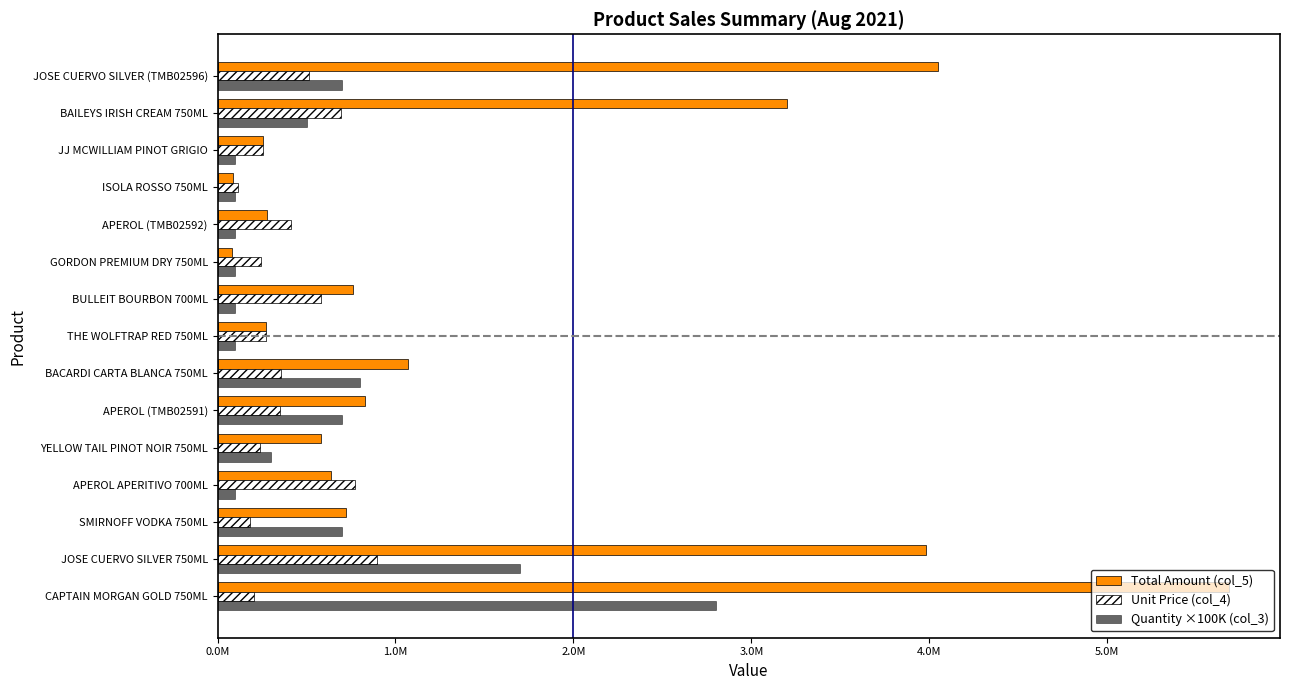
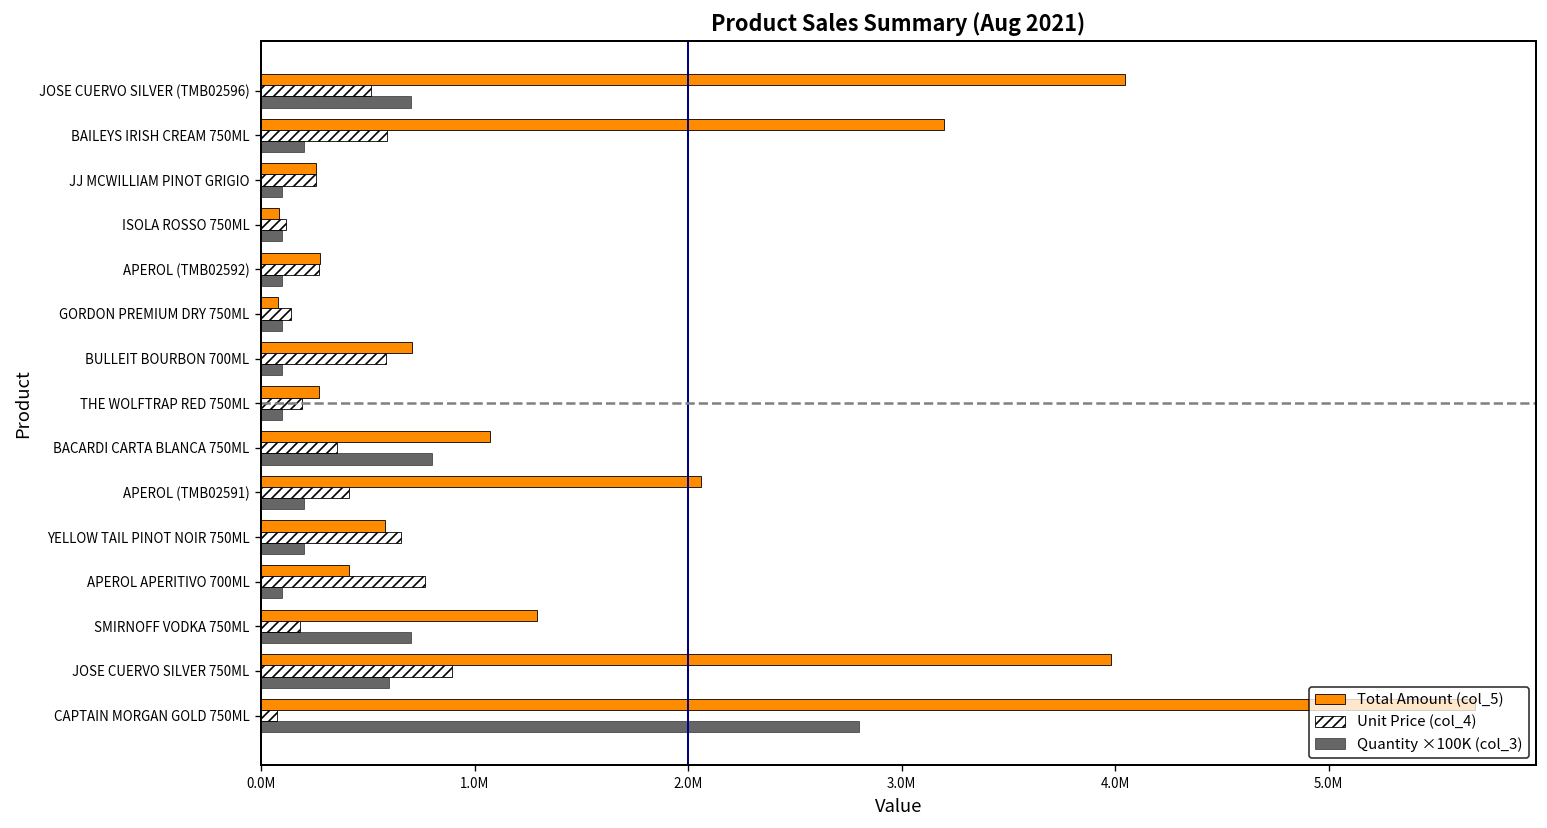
  {
    "Total Amount (col_5)": {
      "JOSE CUERVO SILVER (TMB02596)": 4050000,
      "BAILEYS IRISH CREAM 750ML": 3200000,
      "JJ MCWILLIAM PINOT GRIGIO": 260000,
      "ISOLA ROSSO 750ML": 80000,
      "APEROL (TMB02592)": 280000,
      "GORDON PREMIUM DRY 750ML": 80000,
-     "BULLEIT BOURBON 700ML": 760000,
+     "BULLEIT BOURBON 700ML": 710000,
      "THE WOLFTRAP RED 750ML": 270000,
      "BACARDI CARTA BLANCA 750ML": 1070000,
-     "APEROL (TMB02591)": 830000,
+     "APEROL (TMB02591)": 2060000,
      "YELLOW TAIL PINOT NOIR 750ML": 580000,
-     "APEROL APERITIVO 700ML": 640000,
-     "SMIRNOFF VODKA 750ML": 720000,
+     "APEROL APERITIVO 700ML": 410000,
+     "SMIRNOFF VODKA 750ML": 1290000,
      "JOSE CUERVO SILVER 750ML": 3980000
    },
    "Unit Price (col_4)": {
      "JOSE CUERVO SILVER (TMB02596)": 520000,
-     "BAILEYS IRISH CREAM 750ML": 700000,
+     "BAILEYS IRISH CREAM 750ML": 590000,
      "JJ MCWILLIAM PINOT GRIGIO": 260000,
      "ISOLA ROSSO 750ML": 120000,
-     "APEROL (TMB02592)": 410000,
-     "GORDON PREMIUM DRY 750ML": 240000,
+     "APEROL (TMB02592)": 270000,
+     "GORDON PREMIUM DRY 750ML": 140000,
      "BULLEIT BOURBON 700ML": 580000,
-     "THE WOLFTRAP RED 750ML": 270000,
+     "THE WOLFTRAP RED 750ML": 190000,
      "BACARDI CARTA BLANCA 750ML": 350000,
-     "APEROL (TMB02591)": 350000,
-     "YELLOW TAIL PINOT NOIR 750ML": 240000,
+     "APEROL (TMB02591)": 410000,
+     "YELLOW TAIL PINOT NOIR 750ML": 660000,
      "APEROL APERITIVO 700ML": 770000,
      "SMIRNOFF VODKA 750ML": 180000,
      "JOSE CUERVO SILVER 750ML": 890000,
-     "CAPTAIN MORGAN GOLD 750ML": 200000
+     "CAPTAIN MORGAN GOLD 750ML": 80000
    },
    "Quantity ×100K (col_3)": {
      "JOSE CUERVO SILVER (TMB02596)": 700000,
-     "BAILEYS IRISH CREAM 750ML": 500000,
+     "BAILEYS IRISH CREAM 750ML": 200000,
      "JJ MCWILLIAM PINOT GRIGIO": 100000,
      "ISOLA ROSSO 750ML": 100000,
      "APEROL (TMB02592)": 100000,
      "GORDON PREMIUM DRY 750ML": 100000,
      "BULLEIT BOURBON 700ML": 100000,
      "THE WOLFTRAP RED 750ML": 100000,
      "BACARDI CARTA BLANCA 750ML": 800000,
-     "APEROL (TMB02591)": 700000,
-     "YELLOW TAIL PINOT NOIR 750ML": 300000,
+     "APEROL (TMB02591)": 200000,
+     "YELLOW TAIL PINOT NOIR 750ML": 200000,
      "APEROL APERITIVO 700ML": 100000,
      "SMIRNOFF VODKA 750ML": 700000,
-     "JOSE CUERVO SILVER 750ML": 1700000,
+     "JOSE CUERVO SILVER 750ML": 600000,
      "CAPTAIN MORGAN GOLD 750ML": 2800000
    }
  }
